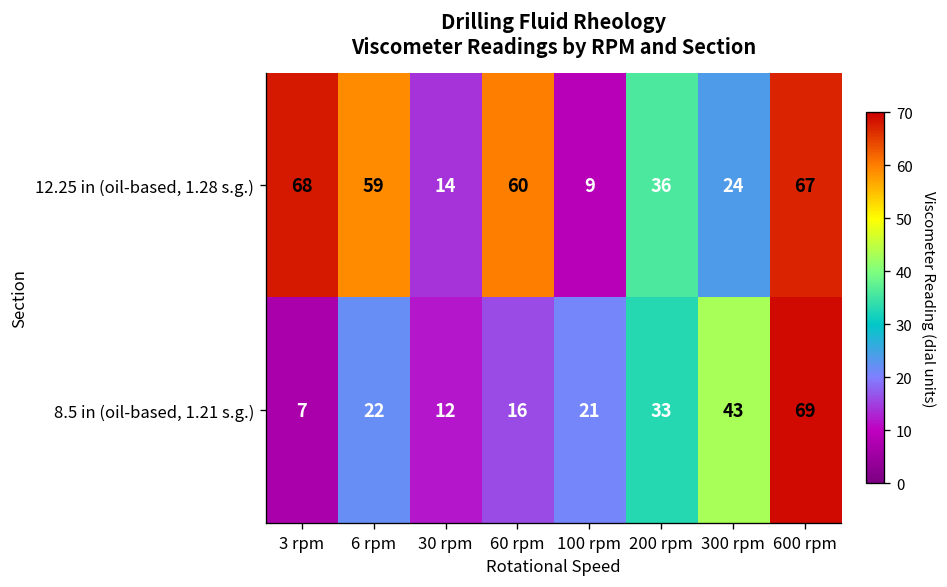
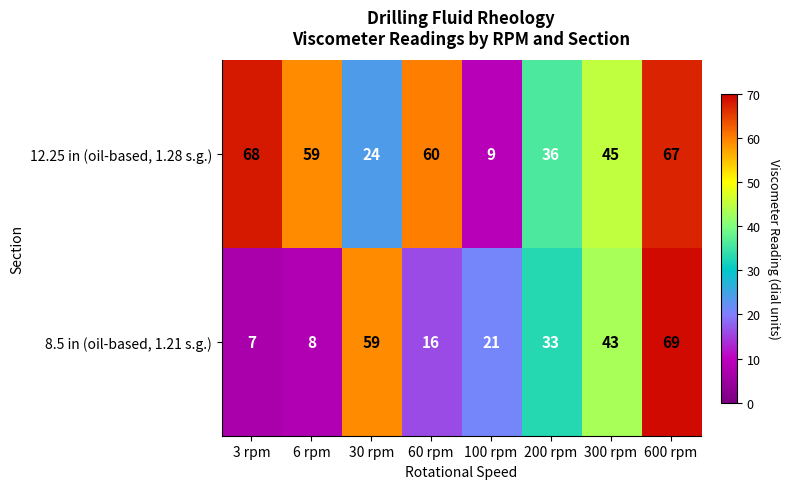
  {
    "12.25 in (oil-based, 1.28 s.g.)": {
      "3 rpm": 68,
      "6 rpm": 59,
-     "30 rpm": 14,
+     "30 rpm": 24,
      "60 rpm": 60,
      "100 rpm": 9,
      "200 rpm": 36,
-     "300 rpm": 24,
+     "300 rpm": 45,
      "600 rpm": 67
    },
    "8.5 in (oil-based, 1.21 s.g.)": {
      "3 rpm": 7,
-     "6 rpm": 22,
-     "30 rpm": 12,
+     "6 rpm": 8,
+     "30 rpm": 59,
      "60 rpm": 16,
      "100 rpm": 21,
      "200 rpm": 33,
      "300 rpm": 43,
      "600 rpm": 69
    }
  }
